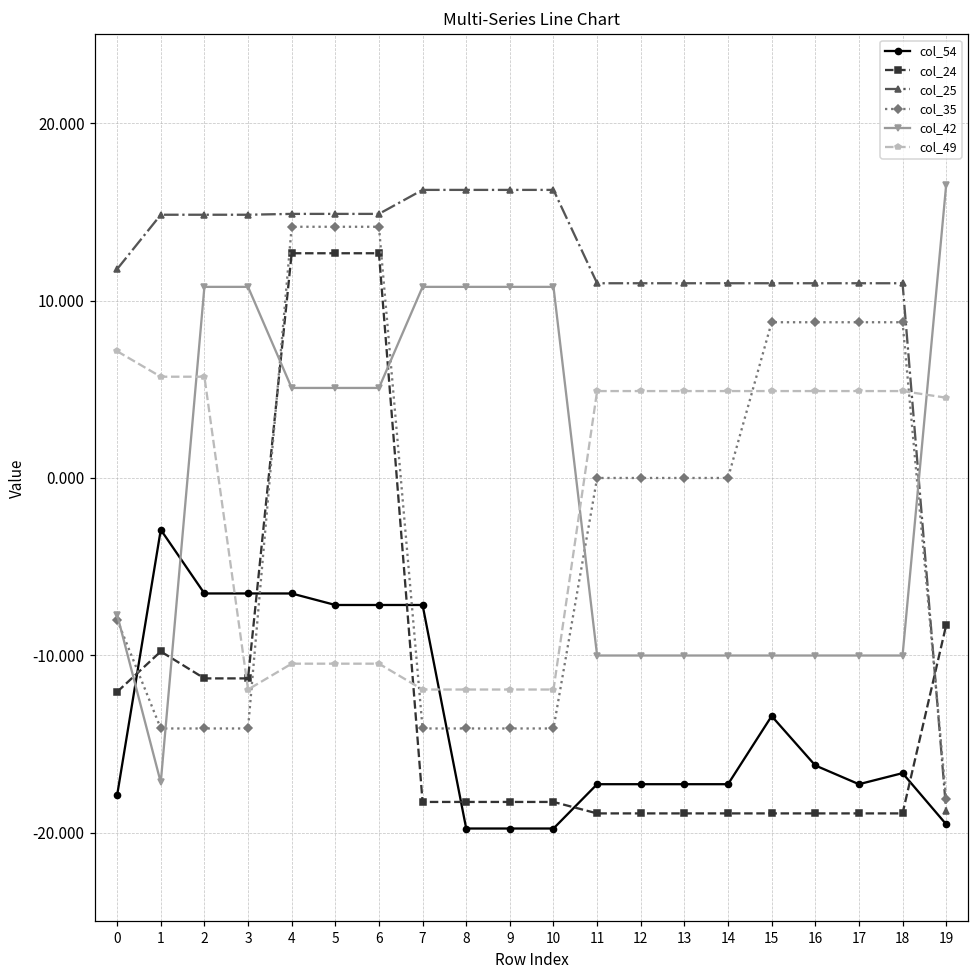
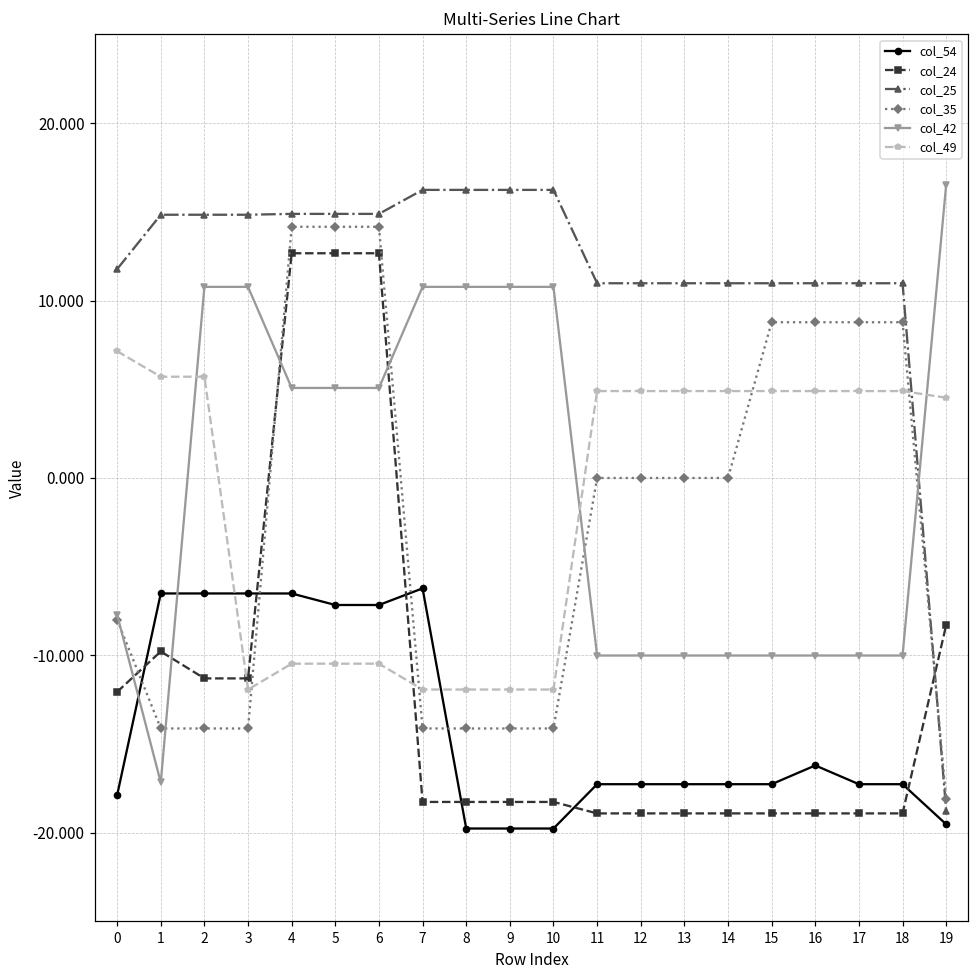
  {
    "col_54": {
      "0": -17.9,
-     "1": -2.9,
+     "1": -6.5,
      "2": -6.5,
      "3": -6.5,
      "4": -6.5,
      "5": -7.2,
      "6": -7.2,
-     "7": -7.2,
+     "7": -6.2,
      "8": -19.8,
      "9": -19.8,
      "10": -19.8,
      "11": -17.3,
      "12": -17.3,
      "13": -17.3,
      "14": -17.3,
-     "15": -13.4,
+     "15": -17.3,
      "16": -16.2,
      "17": -17.3,
-     "18": -16.6,
+     "18": -17.3,
      "19": -19.5
    }
  }
